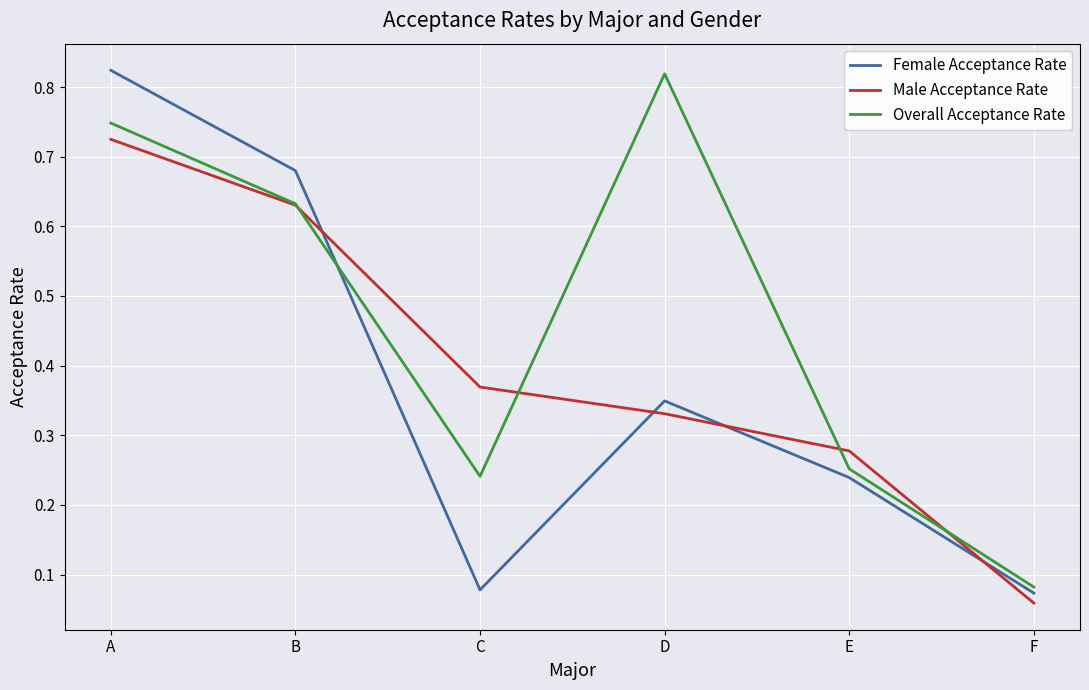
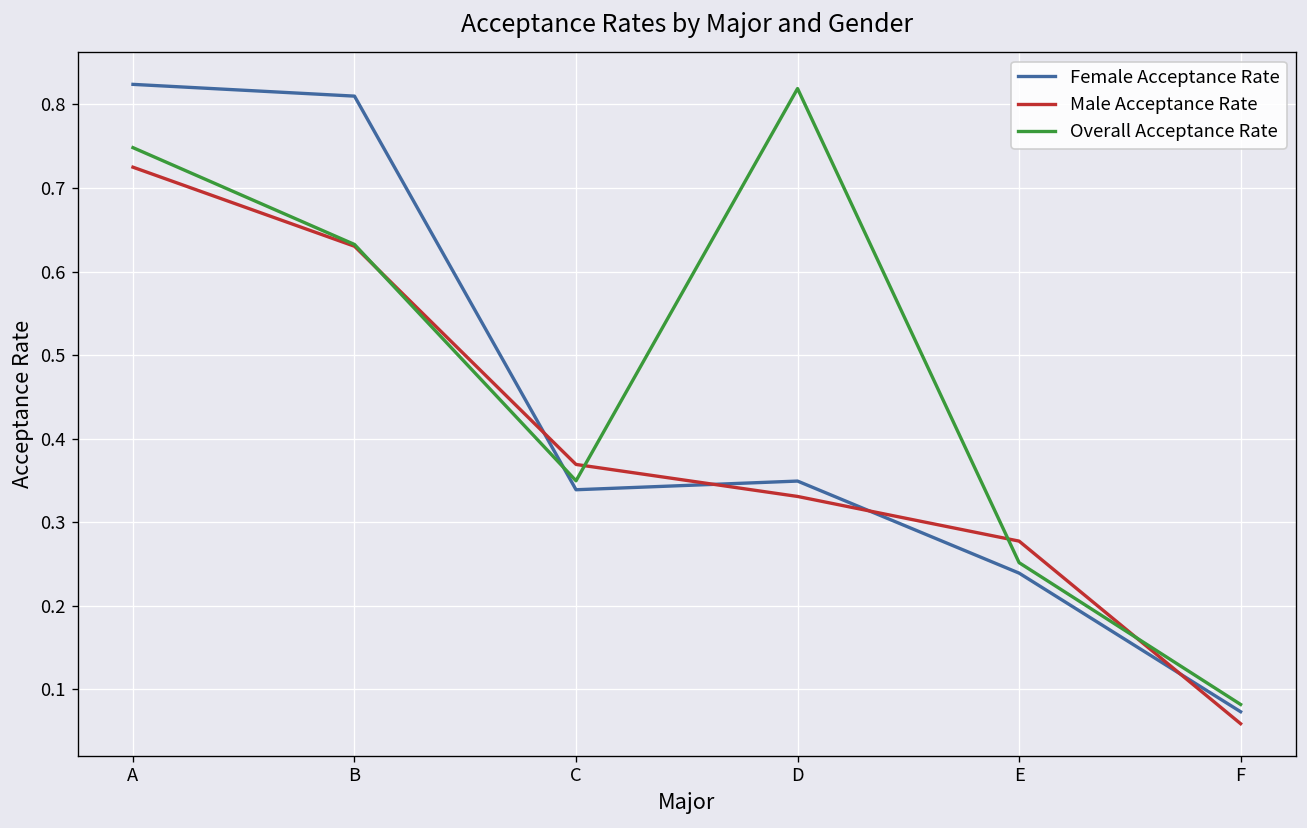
  {
    "Female Acceptance Rate": {
      "A": 0.82,
-     "B": 0.68,
-     "C": 0.08,
+     "B": 0.81,
+     "C": 0.34,
      "D": 0.35,
      "E": 0.24,
      "F": 0.07
    },
    "Male Acceptance Rate": {
      "A": 0.72,
      "C": 0.37,
      "D": 0.33,
      "E": 0.28,
      "F": 0.06
    },
    "Overall Acceptance Rate": {
      "A": 0.75,
-     "C": 0.24,
+     "C": 0.35,
      "D": 0.82,
      "E": 0.25,
      "F": 0.08
    }
  }
